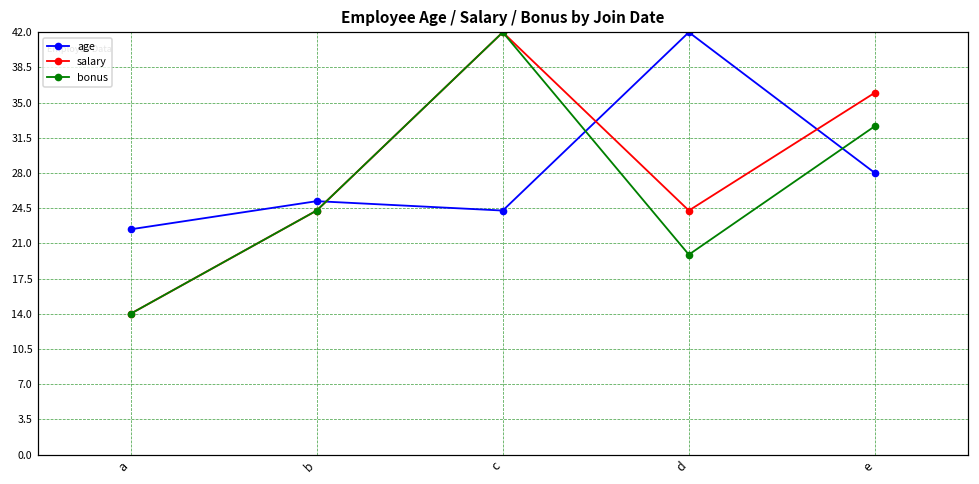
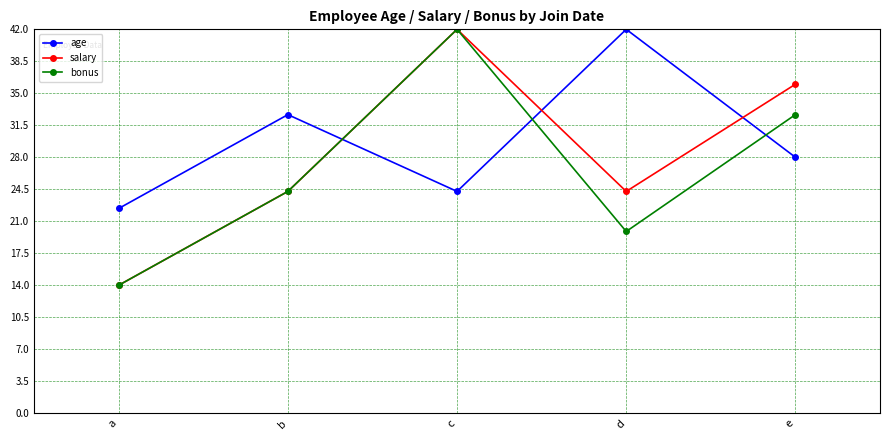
  {
    "age": {
      "a": 22,
-     "b": 25,
+     "b": 33,
      "c": 24,
      "d": 42,
      "e": 28
    },
    "salary": {
      "d": 24,
      "e": 36
    },
    "bonus": {
      "d": 20,
      "e": 33
    }
  }
